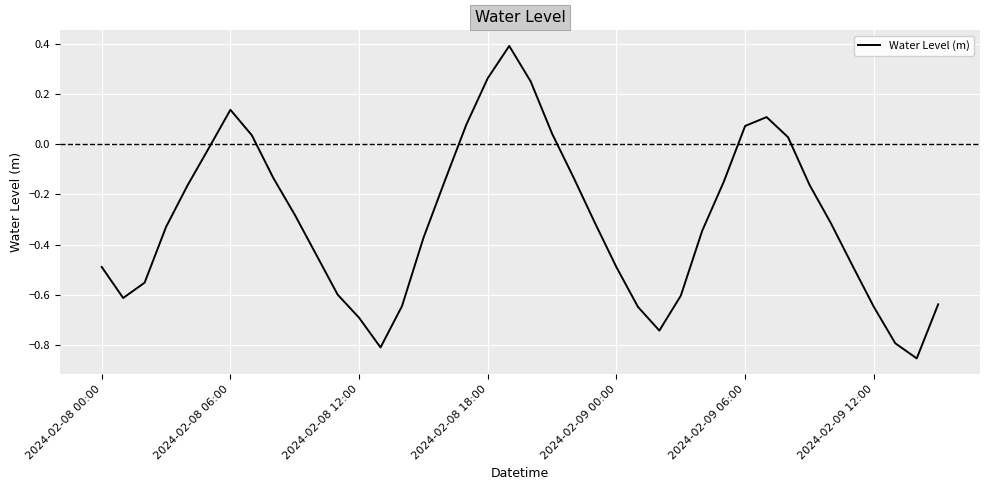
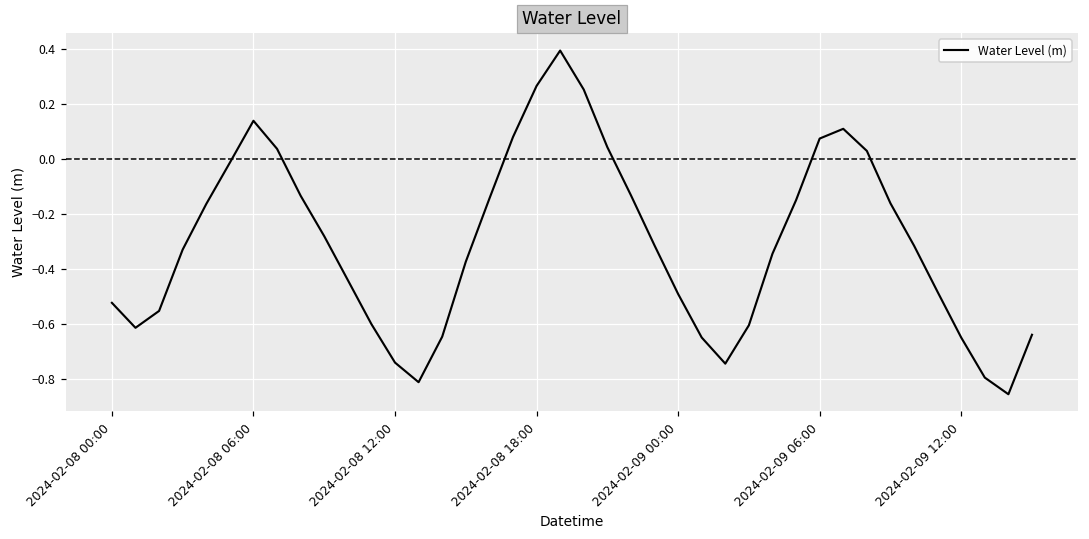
  {
-   "2024-02-08 00:00": -0.49,
+   "2024-02-08 00:00": -0.52,
    "2024-02-08 06:00": 0.14,
-   "2024-02-08 12:00": -0.69,
+   "2024-02-08 12:00": -0.74,
    "2024-02-08 18:00": 0.26,
    "2024-02-09 00:00": -0.49,
    "2024-02-09 06:00": 0.07,
    "2024-02-09 12:00": -0.65
  }
